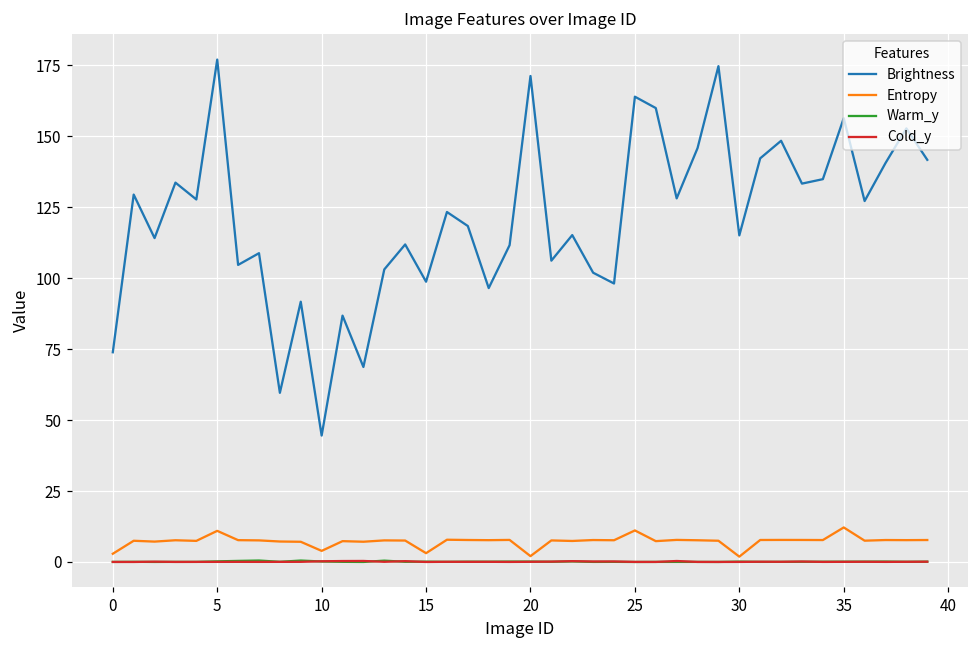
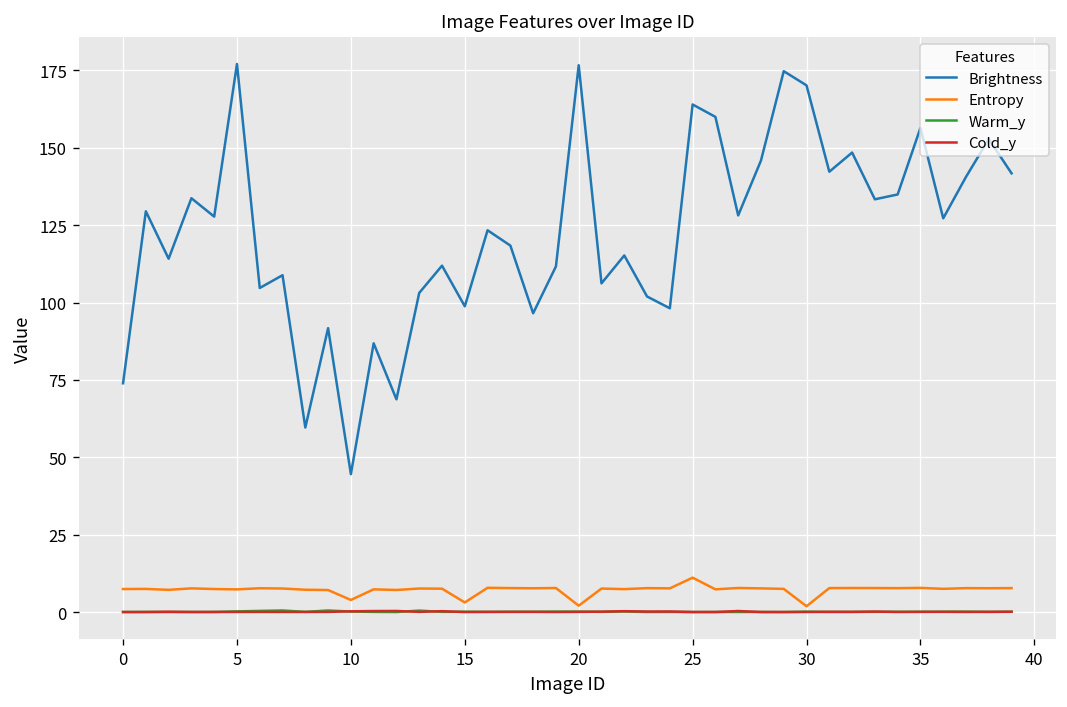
  {
    "Brightness": {
      "0": 74,
      "5": 177,
      "10": 45,
      "15": 99,
-     "20": 171,
+     "20": 177,
      "25": 164,
-     "30": 115
+     "30": 170
    },
    "Entropy": {
-     "0": 3,
-     "5": 11,
+     "0": 7,
+     "5": 7,
      "10": 4,
      "15": 3,
      "20": 2,
      "25": 11,
      "30": 2,
-     "35": 12
+     "35": 8
    }
  }
